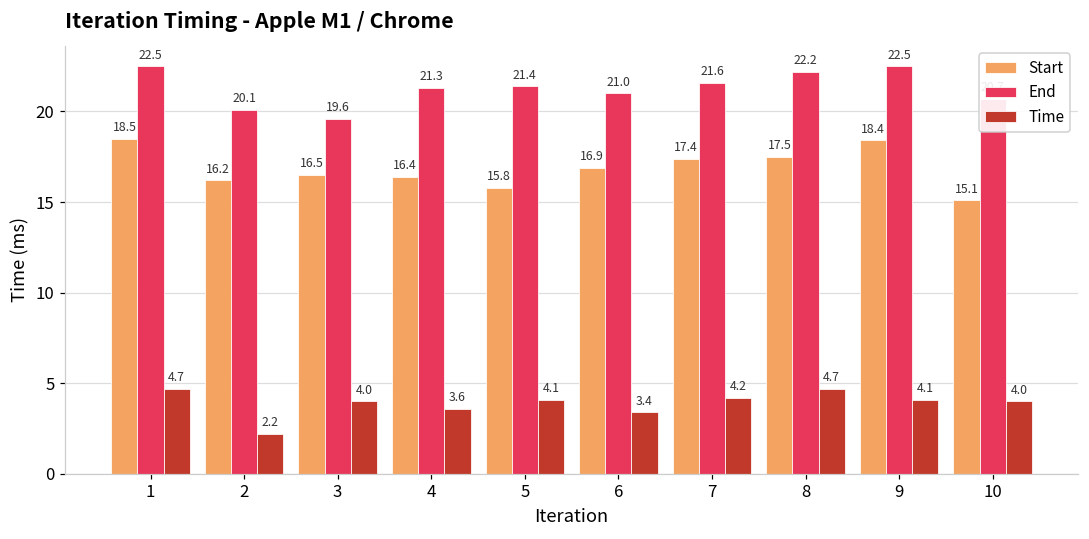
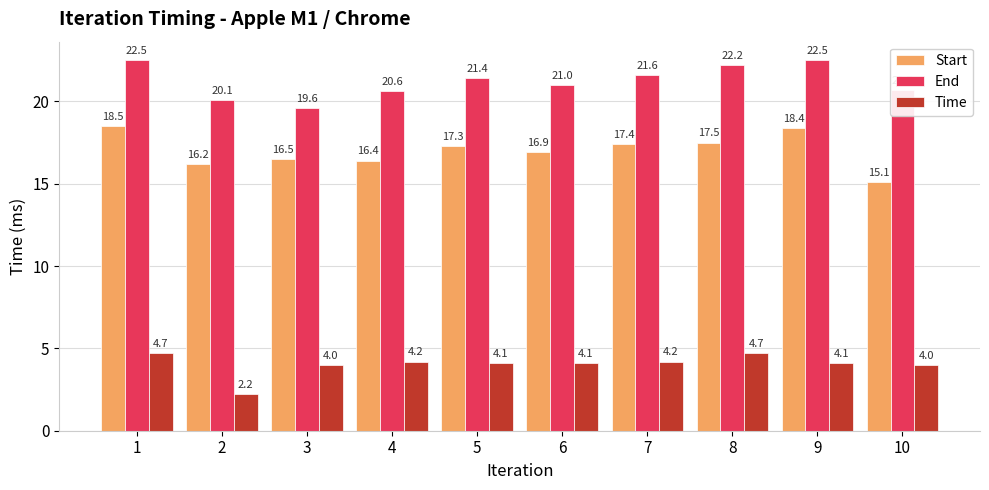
  {
    "Start": {
      "1": 18.5,
      "2": 16.2,
      "3": 16.5,
      "4": 16.4,
-     "5": 15.8,
+     "5": 17.3,
      "6": 16.9,
      "7": 17.4,
      "8": 17.5,
      "9": 18.4,
      "10": 15.1
    },
    "End": {
      "1": 22.5,
      "2": 20.1,
      "3": 19.6,
-     "4": 21.3,
+     "4": 20.6,
      "5": 21.4,
      "6": 21.0,
      "7": 21.6,
      "8": 22.2,
      "9": 22.5
    },
    "Time": {
      "1": 4.7,
      "2": 2.2,
      "3": 4.0,
-     "4": 3.6,
+     "4": 4.2,
      "5": 4.1,
-     "6": 3.4,
+     "6": 4.1,
      "7": 4.2,
      "8": 4.7,
      "9": 4.1,
      "10": 4.0
    }
  }
